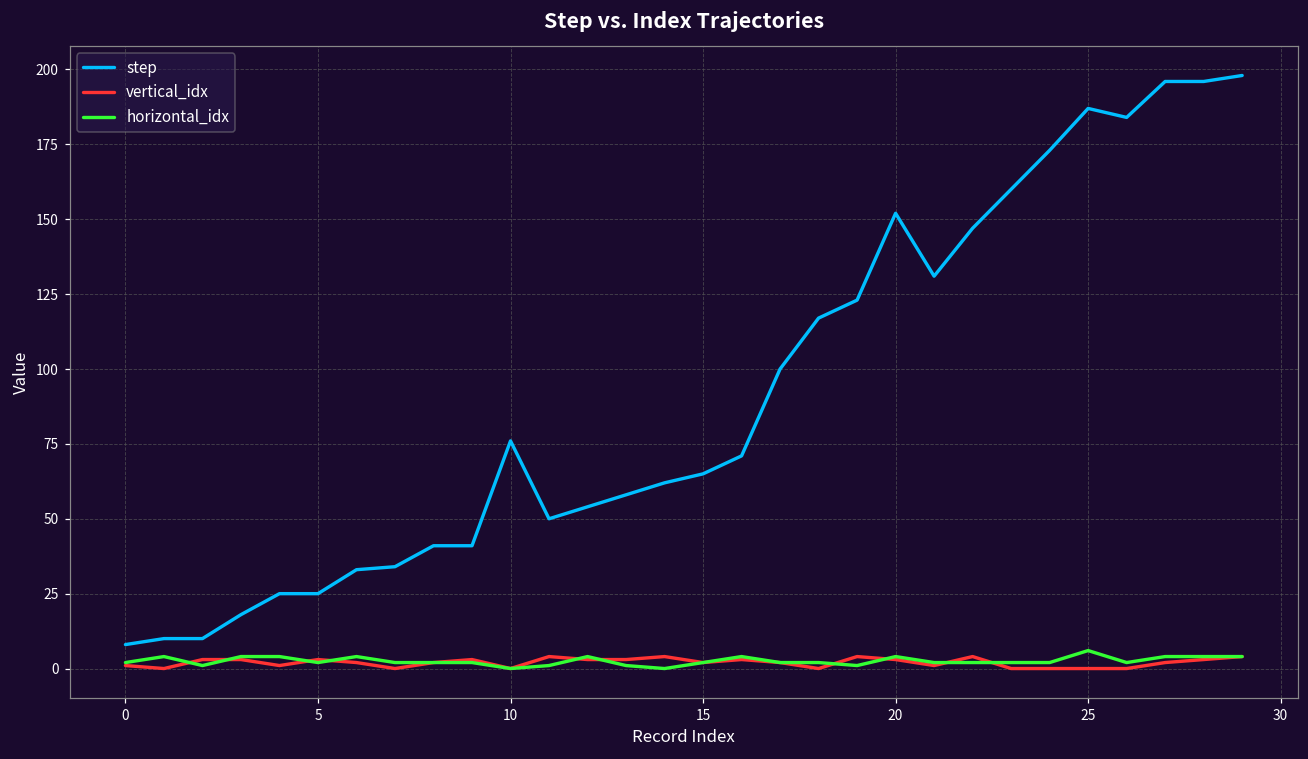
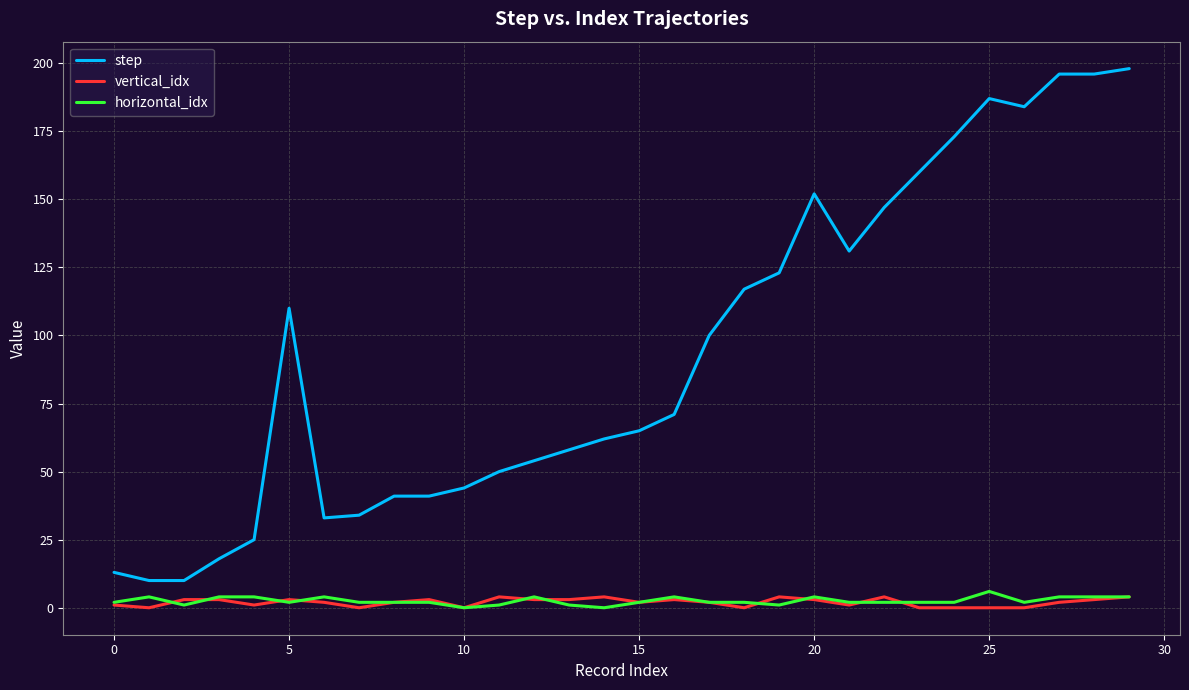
  {
    "step": {
-     "0": 8,
-     "5": 25,
-     "10": 76,
+     "0": 13,
+     "5": 110,
+     "10": 44,
      "15": 65,
      "20": 152,
      "25": 187
    },
    "vertical_idx": {
      "0": 1,
      "5": 3,
      "20": 3,
      "25": 0
    },
    "horizontal_idx": {
      "0": 2,
      "5": 2,
      "20": 4,
      "25": 6
    }
  }
